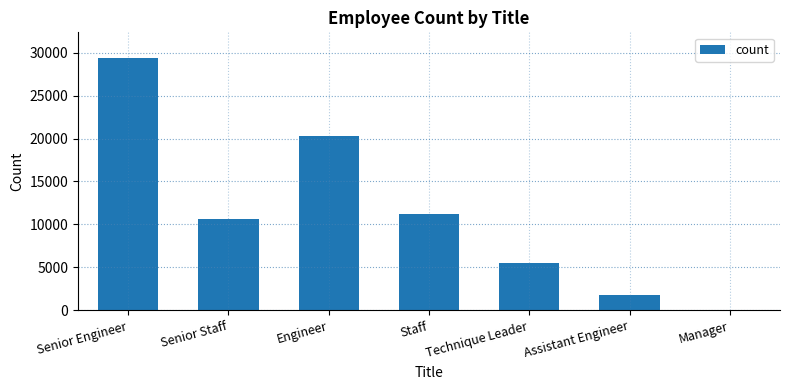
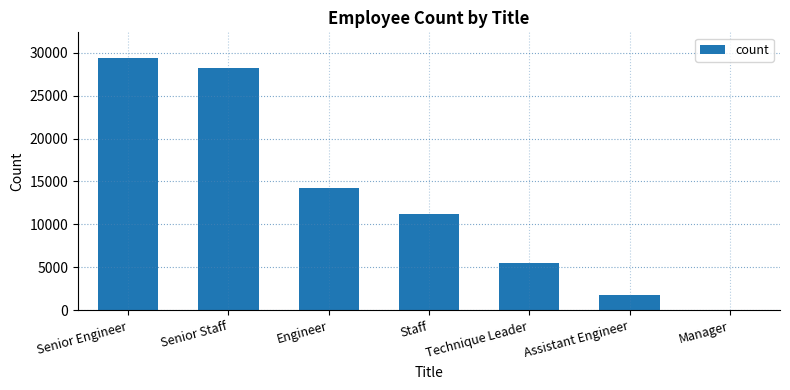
  {
    "Senior Engineer": 29000,
-   "Senior Staff": 11000,
-   "Engineer": 20000,
+   "Senior Staff": 28000,
+   "Engineer": 14000,
    "Staff": 11000,
    "Technique Leader": 5000,
    "Assistant Engineer": 2000
  }
